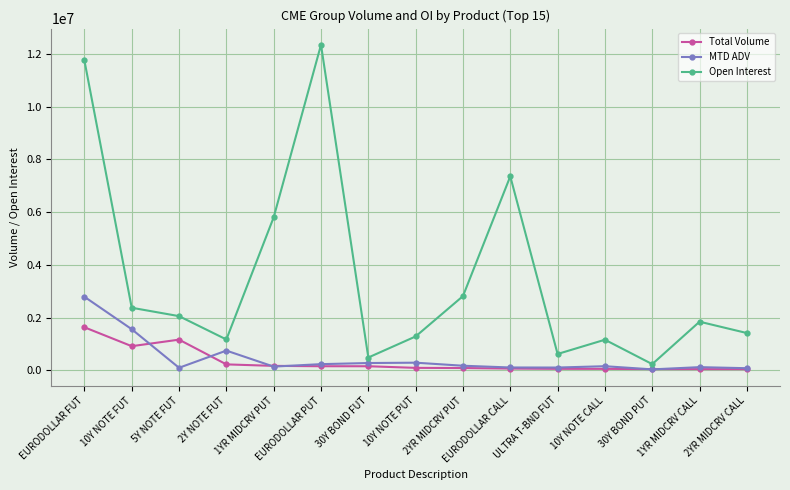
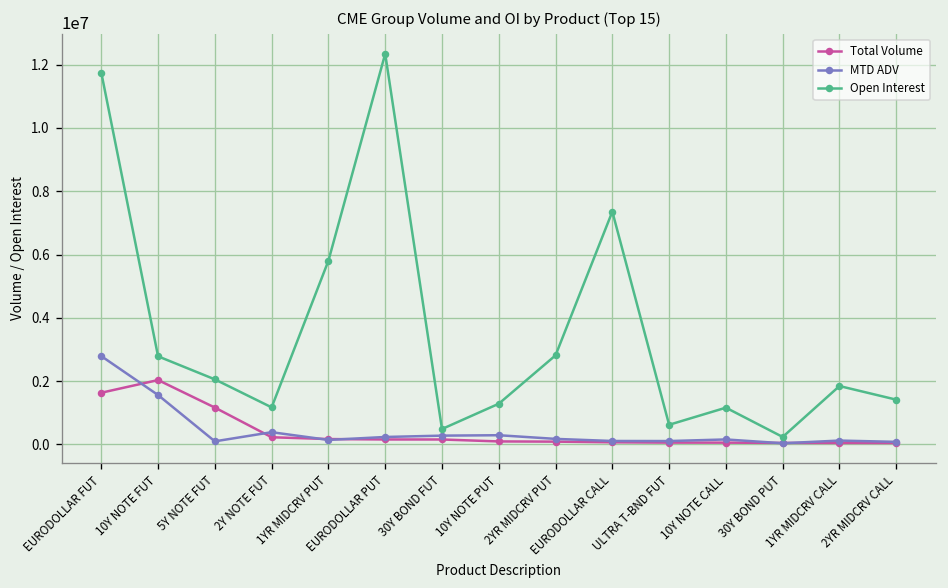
  {
    "Total Volume": {
      "EURODOLLAR FUT": 1600000,
-     "10Y NOTE FUT": 900000,
+     "10Y NOTE FUT": 2000000,
      "5Y NOTE FUT": 1200000,
      "2Y NOTE FUT": 200000,
      "30Y BOND FUT": 200000,
      "10Y NOTE PUT": 100000,
      "10Y NOTE CALL": 100000
    },
    "MTD ADV": {
      "EURODOLLAR FUT": 2800000,
      "10Y NOTE FUT": 1600000,
      "5Y NOTE FUT": 100000,
-     "2Y NOTE FUT": 700000,
+     "2Y NOTE FUT": 400000,
      "30Y BOND FUT": 300000,
      "10Y NOTE PUT": 300000,
      "10Y NOTE CALL": 200000
    },
    "Open Interest": {
      "EURODOLLAR FUT": 11700000,
-     "10Y NOTE FUT": 2400000,
+     "10Y NOTE FUT": 2800000,
      "5Y NOTE FUT": 2100000,
      "2Y NOTE FUT": 1200000,
      "1YR MIDCRV PUT": 5800000,
      "EURODOLLAR PUT": 12300000,
      "30Y BOND FUT": 500000,
      "10Y NOTE PUT": 1300000,
      "2YR MIDCRV PUT": 2800000,
      "EURODOLLAR CALL": 7400000,
      "ULTRA T-BND FUT": 600000,
      "10Y NOTE CALL": 1200000,
      "30Y BOND PUT": 200000,
      "1YR MIDCRV CALL": 1800000,
      "2YR MIDCRV CALL": 1400000
    }
  }
